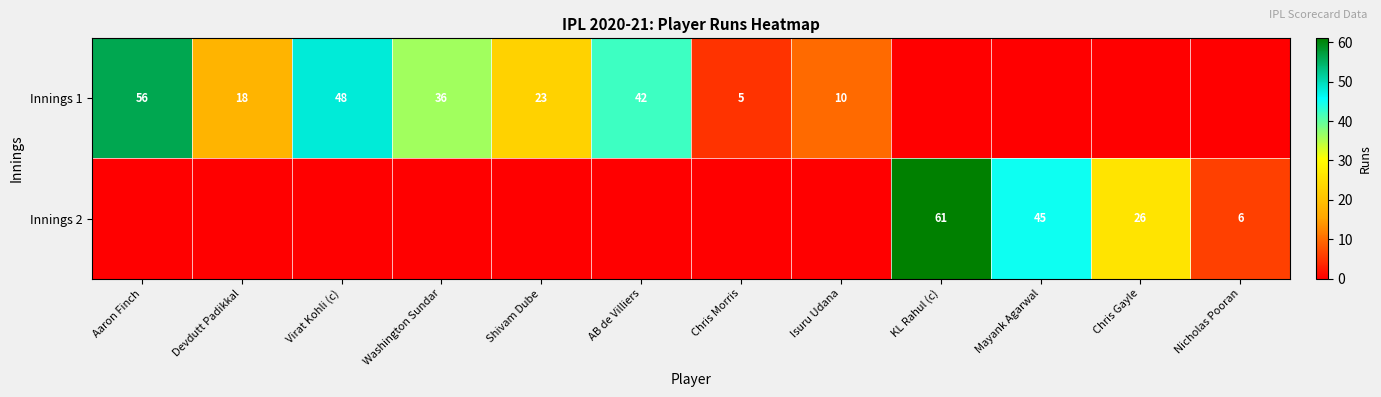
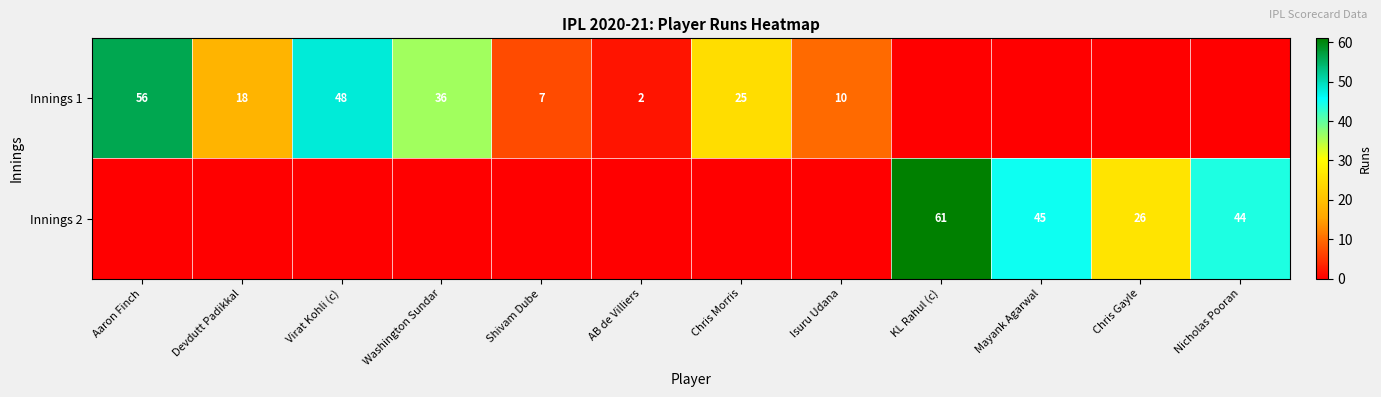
  {
    "Innings 1": {
      "Aaron Finch": 56,
      "Devdutt Padikkal": 18,
      "Virat Kohli (c)": 48,
      "Washington Sundar": 36,
-     "Shivam Dube": 23,
-     "AB de Villiers": 42,
-     "Chris Morris": 5,
+     "Shivam Dube": 7,
+     "AB de Villiers": 2,
+     "Chris Morris": 25,
      "Isuru Udana": 10
    },
    "Innings 2": {
      "KL Rahul (c)": 61,
      "Mayank Agarwal": 45,
      "Chris Gayle": 26,
-     "Nicholas Pooran": 6
+     "Nicholas Pooran": 44
    }
  }
